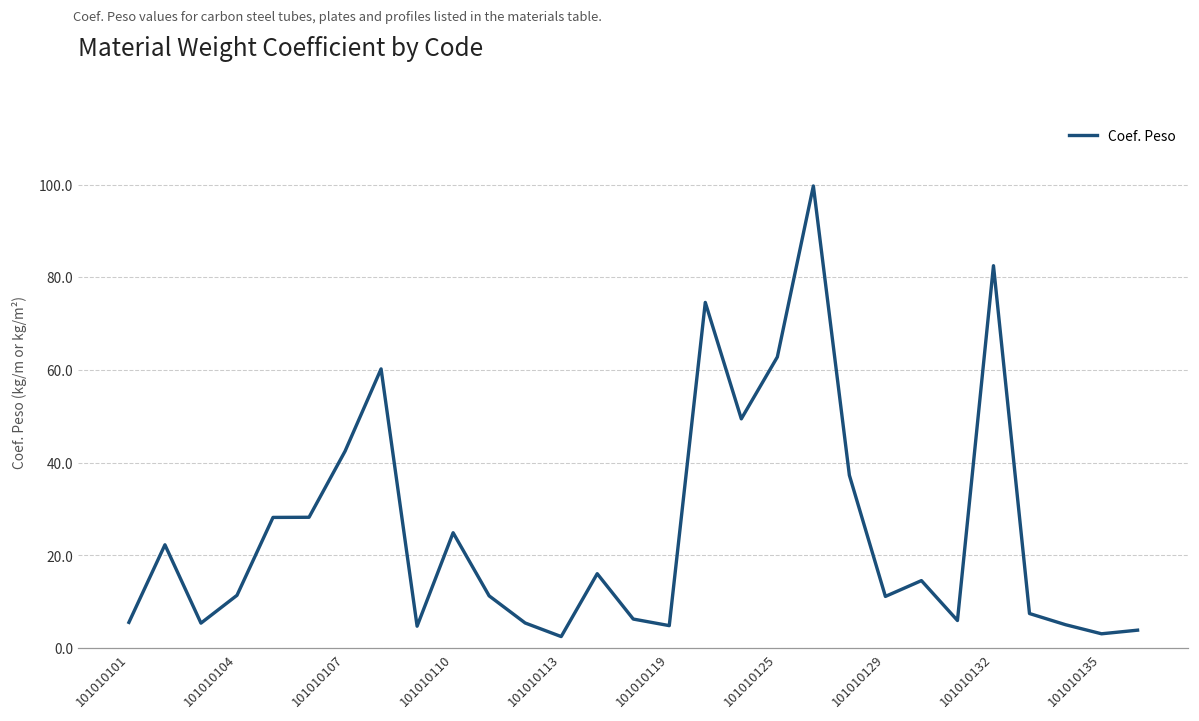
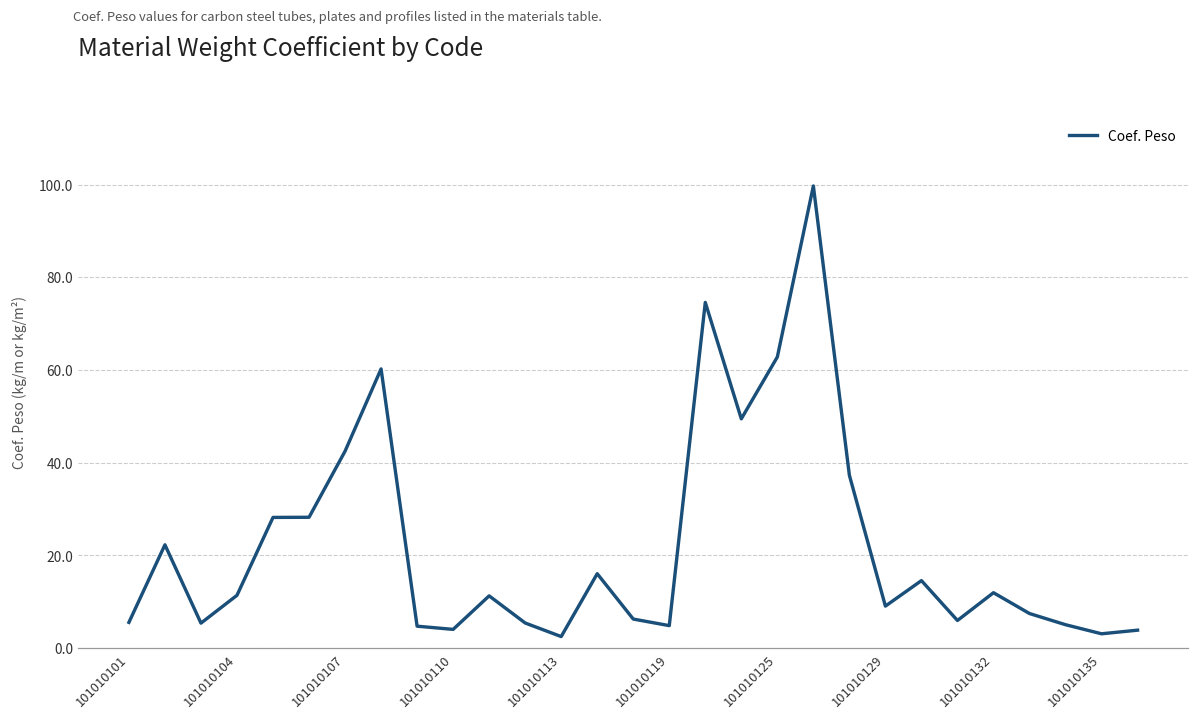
  {
    "101010101": 6,
    "101010104": 11,
    "101010107": 42,
-   "101010110": 25,
+   "101010110": 4,
    "101010113": 3,
    "101010119": 5,
    "101010125": 63,
-   "101010129": 11,
-   "101010132": 82,
+   "101010129": 9,
+   "101010132": 12,
    "101010135": 3
  }
